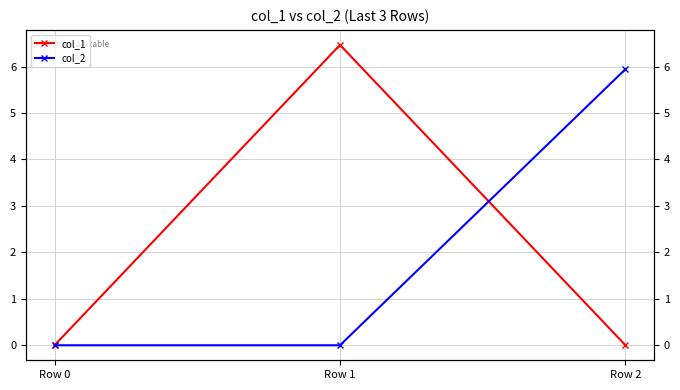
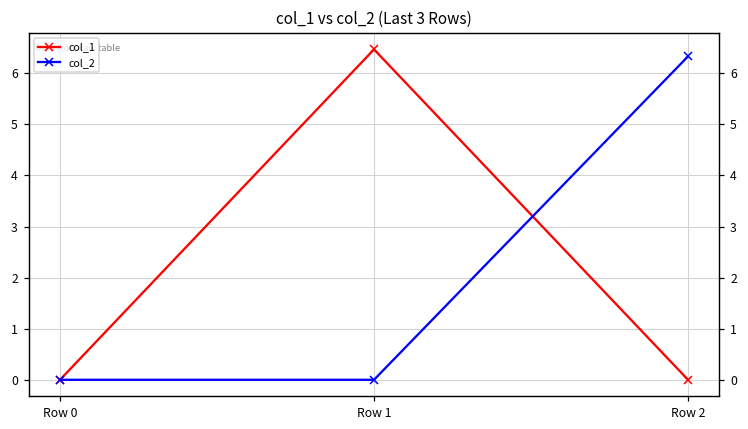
  {
    "col_1": {
      "Row 1": 6.5,
      "Row 2": 0.0
    },
    "col_2": {
      "Row 1": 0.0,
-     "Row 2": 5.9
+     "Row 2": 6.3
    }
  }
